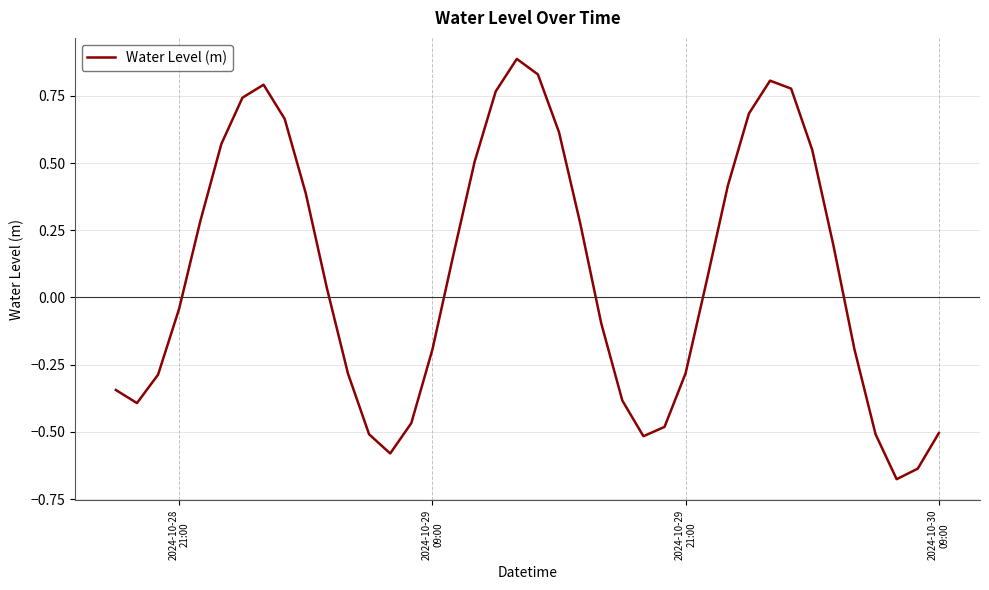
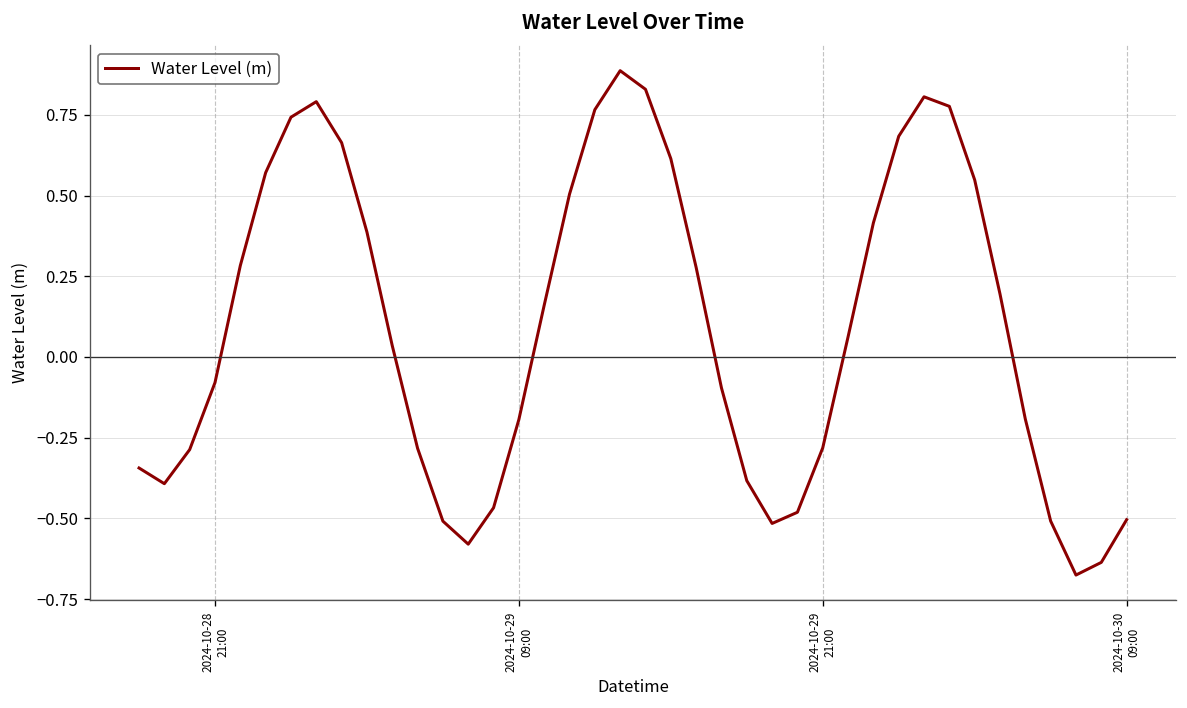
  {
-   "2024-10-28 21:00": -0.04,
+   "2024-10-28 21:00": -0.08,
    "2024-10-29 09:00": -0.19,
    "2024-10-29 21:00": -0.28,
    "2024-10-30 09:00": -0.50
  }
